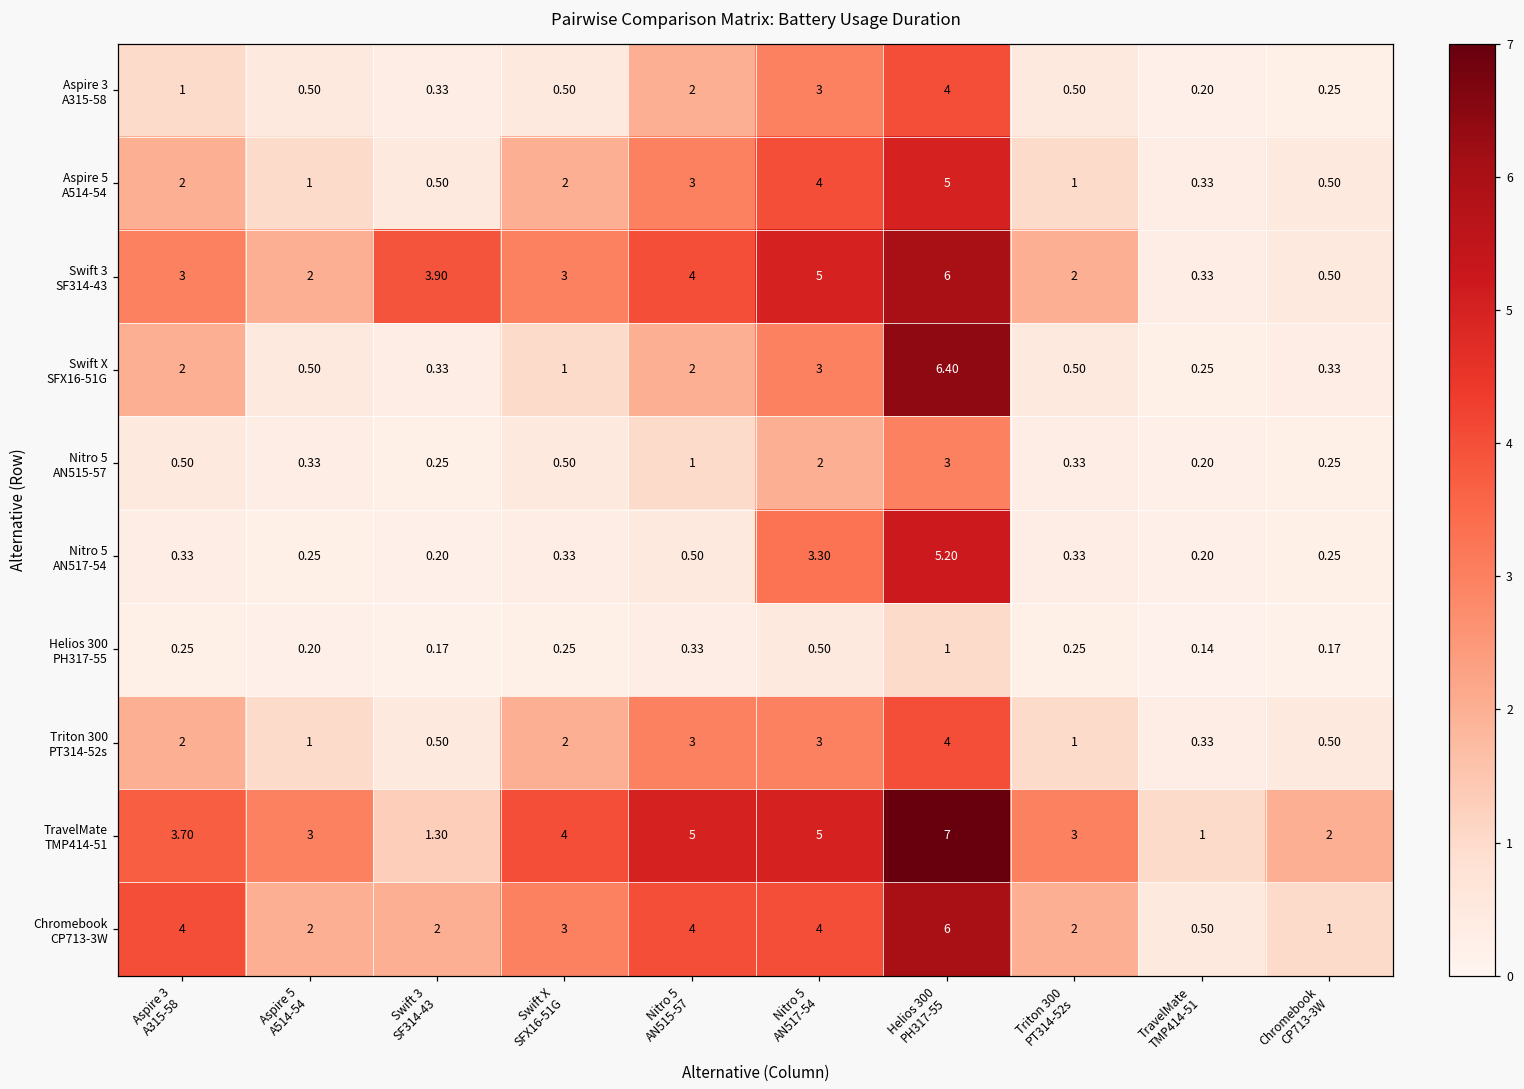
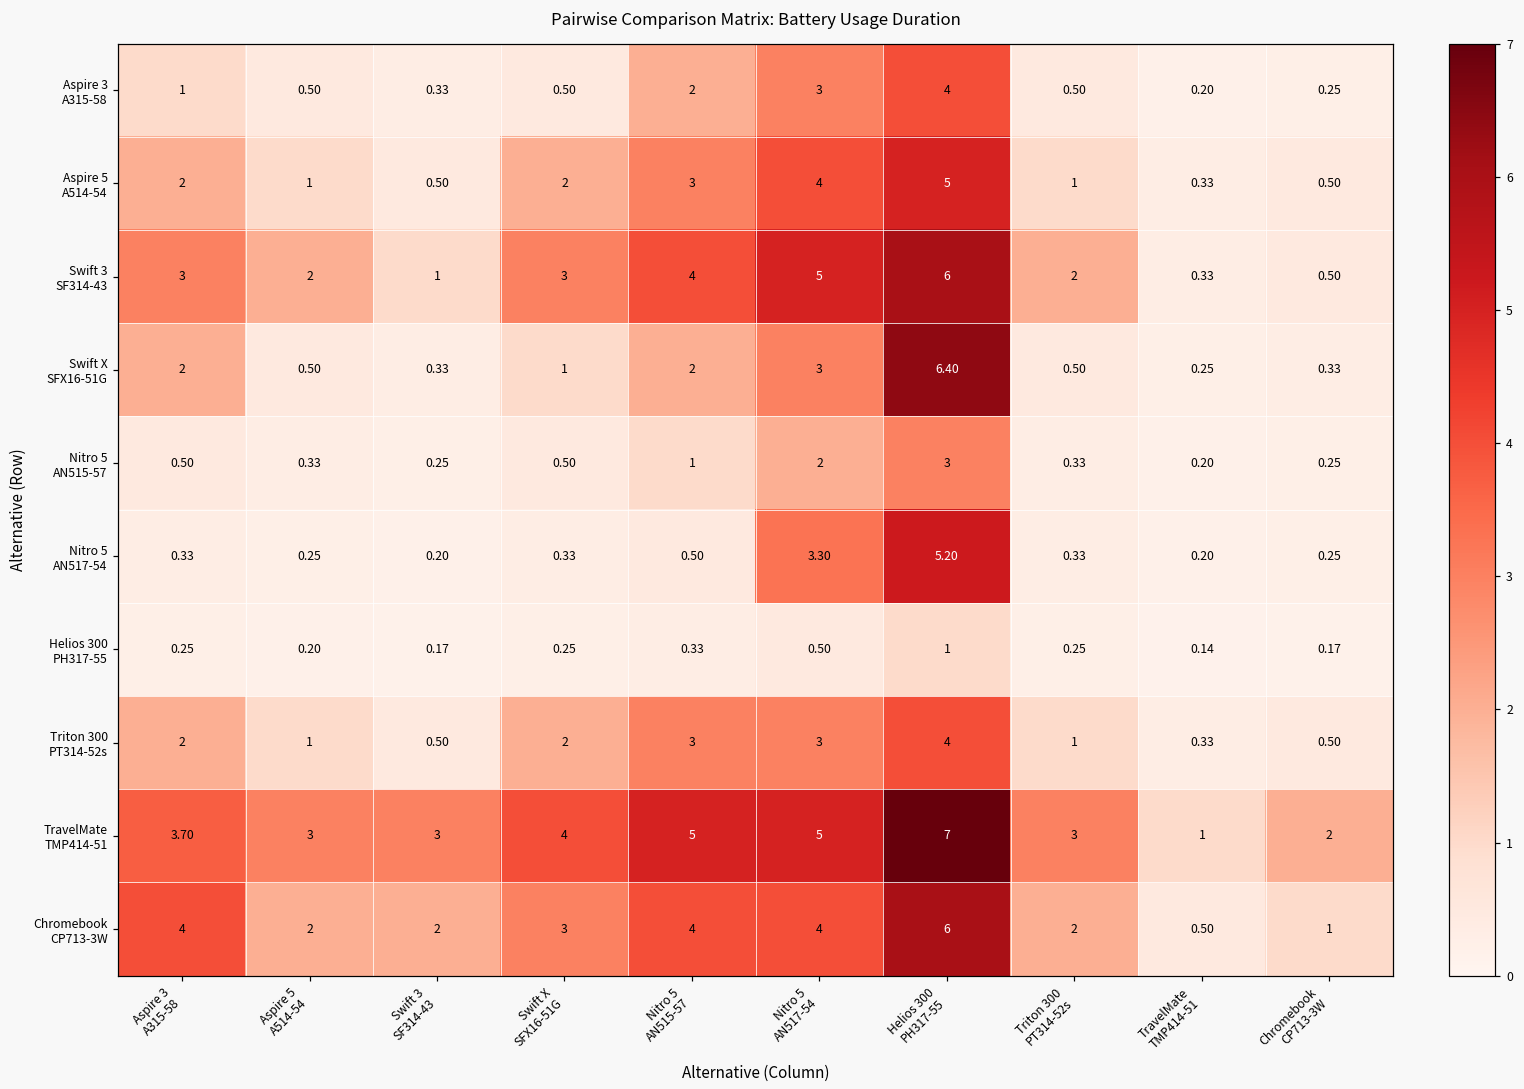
  {
    "Aspire 3 A315-58": {
      "Aspire 3 A315-58": 1,
      "Aspire 5 A514-54": 0.50,
      "Swift 3 SF314-43": 0.33,
      "Swift X SFX16-51G": 0.50,
      "Nitro 5 AN515-57": 2,
      "Nitro 5 AN517-54": 3,
      "Helios 300 PH317-55": 4,
      "Triton 300 PT314-52s": 0.50,
      "TravelMate TMP414-51": 0.20,
      "Chromebook CP713-3W": 0.25
    },
    "Aspire 5 A514-54": {
      "Aspire 3 A315-58": 2,
      "Aspire 5 A514-54": 1,
      "Swift 3 SF314-43": 0.50,
      "Swift X SFX16-51G": 2,
      "Nitro 5 AN515-57": 3,
      "Nitro 5 AN517-54": 4,
      "Helios 300 PH317-55": 5,
      "Triton 300 PT314-52s": 1,
      "TravelMate TMP414-51": 0.33,
      "Chromebook CP713-3W": 0.50
    },
    "Swift 3 SF314-43": {
      "Aspire 3 A315-58": 3,
      "Aspire 5 A514-54": 2,
-     "Swift 3 SF314-43": 3.90,
+     "Swift 3 SF314-43": 1,
      "Swift X SFX16-51G": 3,
      "Nitro 5 AN515-57": 4,
      "Nitro 5 AN517-54": 5,
      "Helios 300 PH317-55": 6,
      "Triton 300 PT314-52s": 2,
      "TravelMate TMP414-51": 0.33,
      "Chromebook CP713-3W": 0.50
    },
    "Swift X SFX16-51G": {
      "Aspire 3 A315-58": 2,
      "Aspire 5 A514-54": 0.50,
      "Swift 3 SF314-43": 0.33,
      "Swift X SFX16-51G": 1,
      "Nitro 5 AN515-57": 2,
      "Nitro 5 AN517-54": 3,
      "Helios 300 PH317-55": 6.40,
      "Triton 300 PT314-52s": 0.50,
      "TravelMate TMP414-51": 0.25,
      "Chromebook CP713-3W": 0.33
    },
    "Nitro 5 AN515-57": {
      "Aspire 3 A315-58": 0.50,
      "Aspire 5 A514-54": 0.33,
      "Swift 3 SF314-43": 0.25,
      "Swift X SFX16-51G": 0.50,
      "Nitro 5 AN515-57": 1,
      "Nitro 5 AN517-54": 2,
      "Helios 300 PH317-55": 3,
      "Triton 300 PT314-52s": 0.33,
      "TravelMate TMP414-51": 0.20,
      "Chromebook CP713-3W": 0.25
    },
    "Nitro 5 AN517-54": {
      "Aspire 3 A315-58": 0.33,
      "Aspire 5 A514-54": 0.25,
      "Swift 3 SF314-43": 0.20,
      "Swift X SFX16-51G": 0.33,
      "Nitro 5 AN515-57": 0.50,
      "Nitro 5 AN517-54": 3.30,
      "Helios 300 PH317-55": 5.20,
      "Triton 300 PT314-52s": 0.33,
      "TravelMate TMP414-51": 0.20,
      "Chromebook CP713-3W": 0.25
    },
    "Helios 300 PH317-55": {
      "Aspire 3 A315-58": 0.25,
      "Aspire 5 A514-54": 0.20,
      "Swift 3 SF314-43": 0.17,
      "Swift X SFX16-51G": 0.25,
      "Nitro 5 AN515-57": 0.33,
      "Nitro 5 AN517-54": 0.50,
      "Helios 300 PH317-55": 1,
      "Triton 300 PT314-52s": 0.25,
      "TravelMate TMP414-51": 0.14,
      "Chromebook CP713-3W": 0.17
    },
    "Triton 300 PT314-52s": {
      "Aspire 3 A315-58": 2,
      "Aspire 5 A514-54": 1,
      "Swift 3 SF314-43": 0.50,
      "Swift X SFX16-51G": 2,
      "Nitro 5 AN515-57": 3,
      "Nitro 5 AN517-54": 3,
      "Helios 300 PH317-55": 4,
      "Triton 300 PT314-52s": 1,
      "TravelMate TMP414-51": 0.33,
      "Chromebook CP713-3W": 0.50
    },
    "TravelMate TMP414-51": {
      "Aspire 3 A315-58": 3.70,
      "Aspire 5 A514-54": 3,
-     "Swift 3 SF314-43": 1.30,
+     "Swift 3 SF314-43": 3,
      "Swift X SFX16-51G": 4,
      "Nitro 5 AN515-57": 5,
      "Nitro 5 AN517-54": 5,
      "Helios 300 PH317-55": 7,
      "Triton 300 PT314-52s": 3,
      "TravelMate TMP414-51": 1,
      "Chromebook CP713-3W": 2
    },
    "Chromebook CP713-3W": {
      "Aspire 3 A315-58": 4,
      "Aspire 5 A514-54": 2,
      "Swift 3 SF314-43": 2,
      "Swift X SFX16-51G": 3,
      "Nitro 5 AN515-57": 4,
      "Nitro 5 AN517-54": 4,
      "Helios 300 PH317-55": 6,
      "Triton 300 PT314-52s": 2,
      "TravelMate TMP414-51": 0.50,
      "Chromebook CP713-3W": 1
    }
  }
